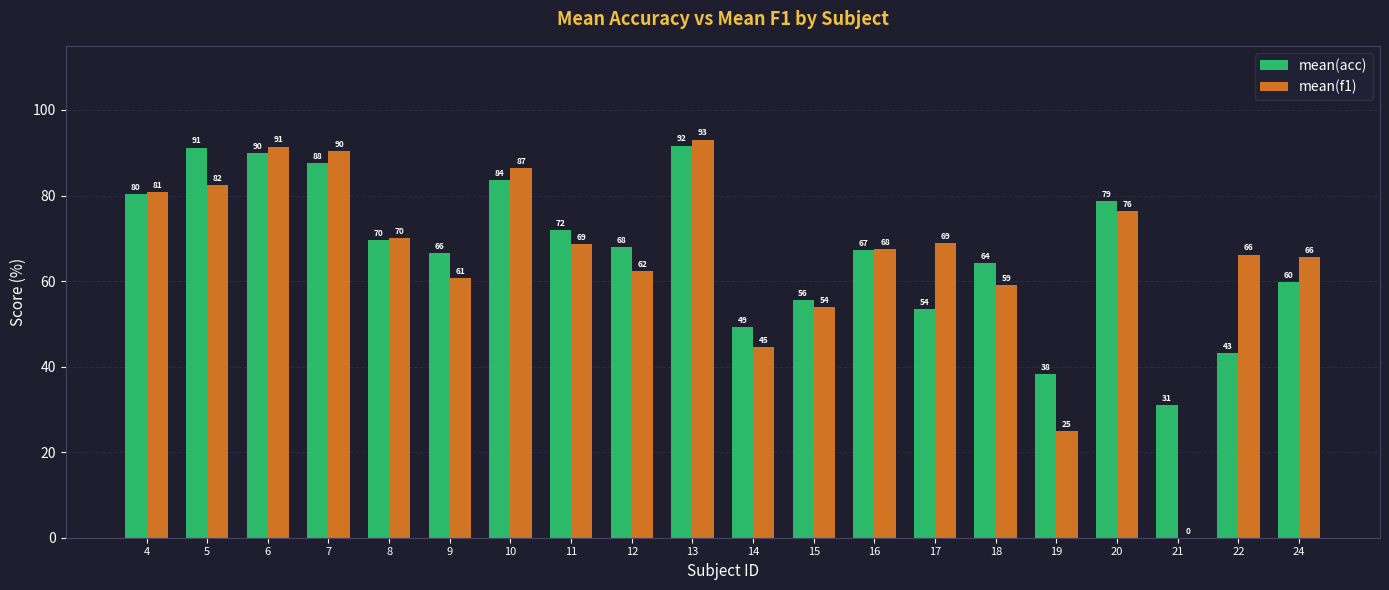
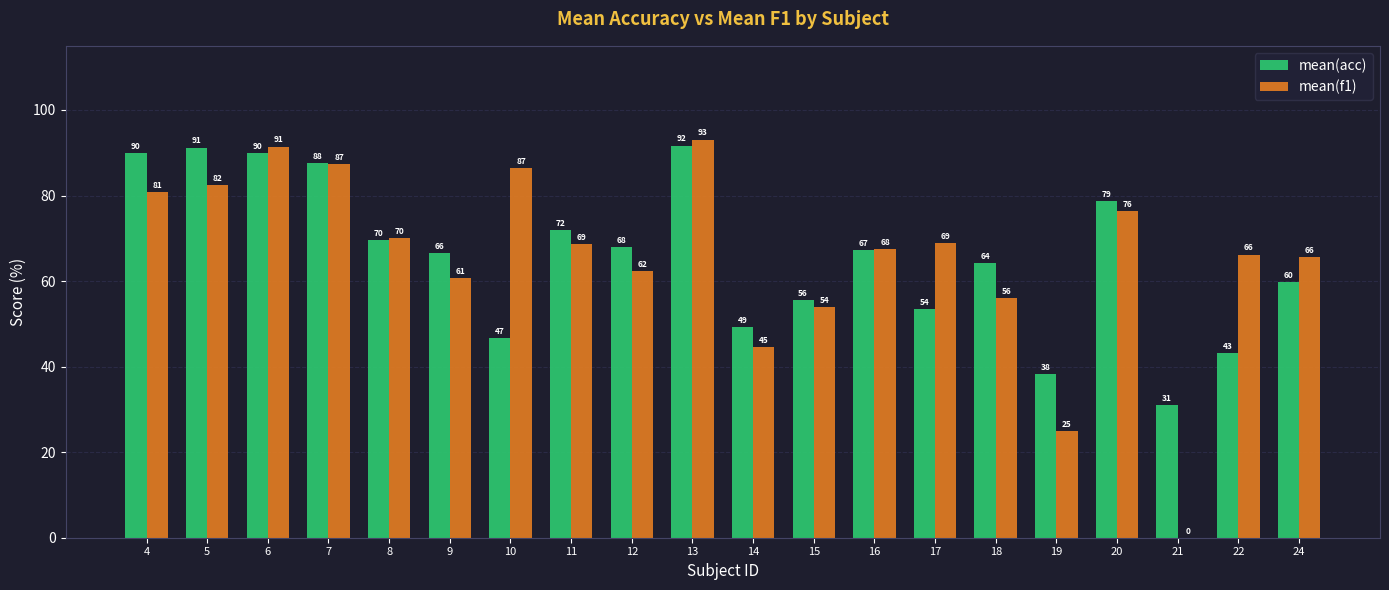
  {
    "mean(acc)": {
-     "4": 80,
+     "4": 90,
      "5": 91,
      "6": 90,
      "7": 88,
      "8": 70,
      "9": 66,
-     "10": 84,
+     "10": 47,
      "11": 72,
      "12": 68,
      "13": 92,
      "14": 49,
      "15": 56,
      "16": 67,
      "17": 54,
      "18": 64,
      "19": 38,
      "20": 79,
      "21": 31,
      "22": 43,
      "24": 60
    },
    "mean(f1)": {
      "4": 81,
      "5": 82,
      "6": 91,
-     "7": 90,
+     "7": 87,
      "8": 70,
      "9": 61,
      "10": 87,
      "11": 69,
      "12": 62,
      "13": 93,
      "14": 45,
      "15": 54,
      "16": 68,
      "17": 69,
-     "18": 59,
+     "18": 56,
      "19": 25,
      "20": 76,
      "21": 0,
      "22": 66,
      "24": 66
    }
  }
